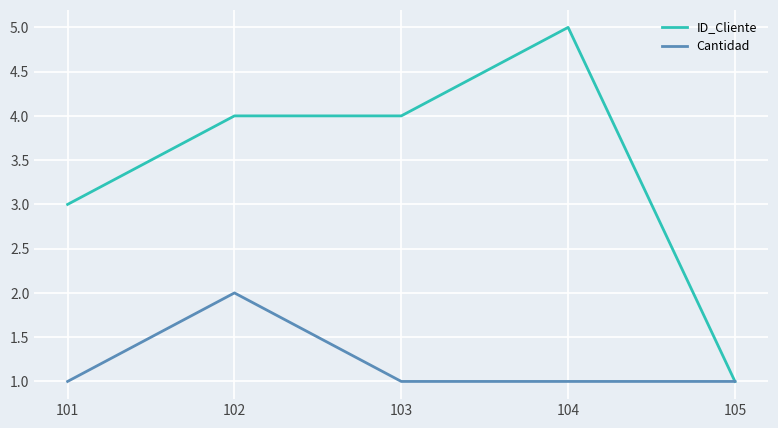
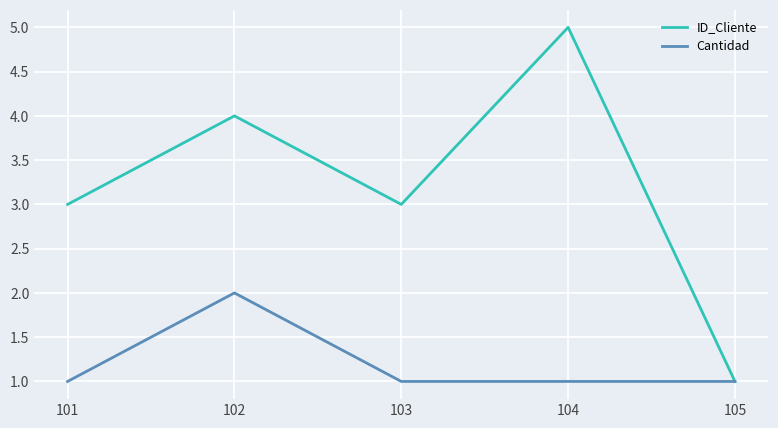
  {
    "ID_Cliente": {
      "101": 3,
      "102": 4,
-     "103": 4,
+     "103": 3,
      "104": 5
    },
    "Cantidad": {
      "101": 1,
      "102": 2,
      "103": 1,
      "104": 1
    }
  }
